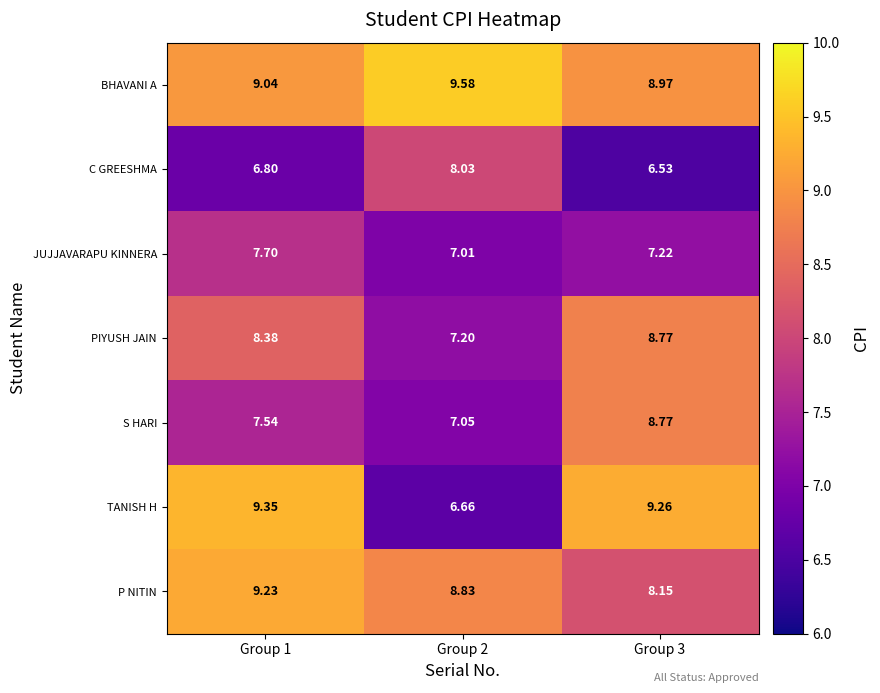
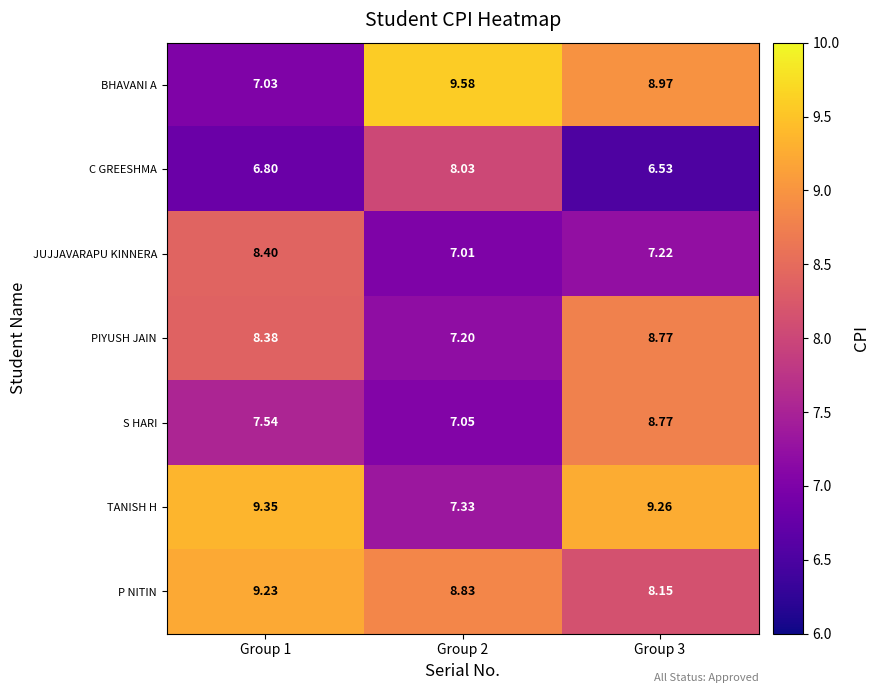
  {
    "BHAVANI A": {
-     "Group 1": 9.04,
+     "Group 1": 7.03,
      "Group 2": 9.58,
      "Group 3": 8.97
    },
    "C GREESHMA": {
      "Group 1": 6.80,
      "Group 2": 8.03,
      "Group 3": 6.53
    },
    "JUJJAVARAPU KINNERA": {
-     "Group 1": 7.70,
+     "Group 1": 8.40,
      "Group 2": 7.01,
      "Group 3": 7.22
    },
    "PIYUSH JAIN": {
      "Group 1": 8.38,
      "Group 2": 7.20,
      "Group 3": 8.77
    },
    "S HARI": {
      "Group 1": 7.54,
      "Group 2": 7.05,
      "Group 3": 8.77
    },
    "TANISH H": {
      "Group 1": 9.35,
-     "Group 2": 6.66,
+     "Group 2": 7.33,
      "Group 3": 9.26
    },
    "P NITIN": {
      "Group 1": 9.23,
      "Group 2": 8.83,
      "Group 3": 8.15
    }
  }
